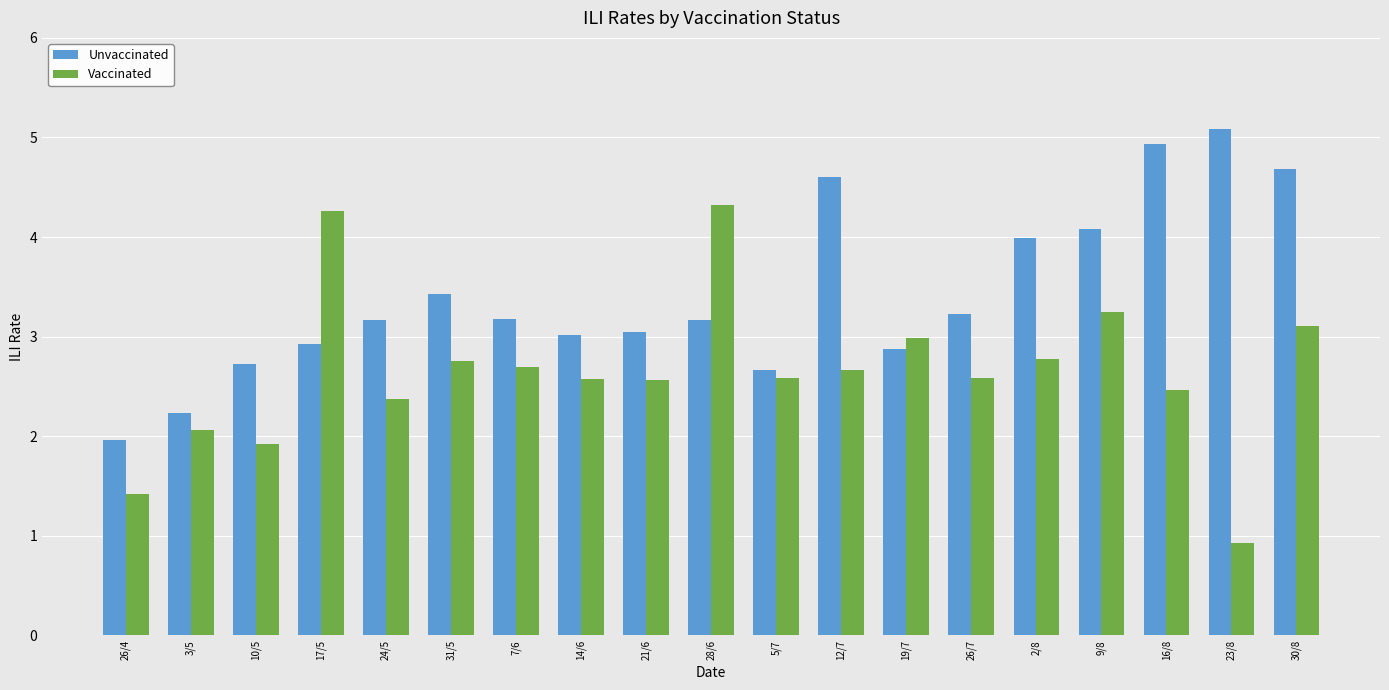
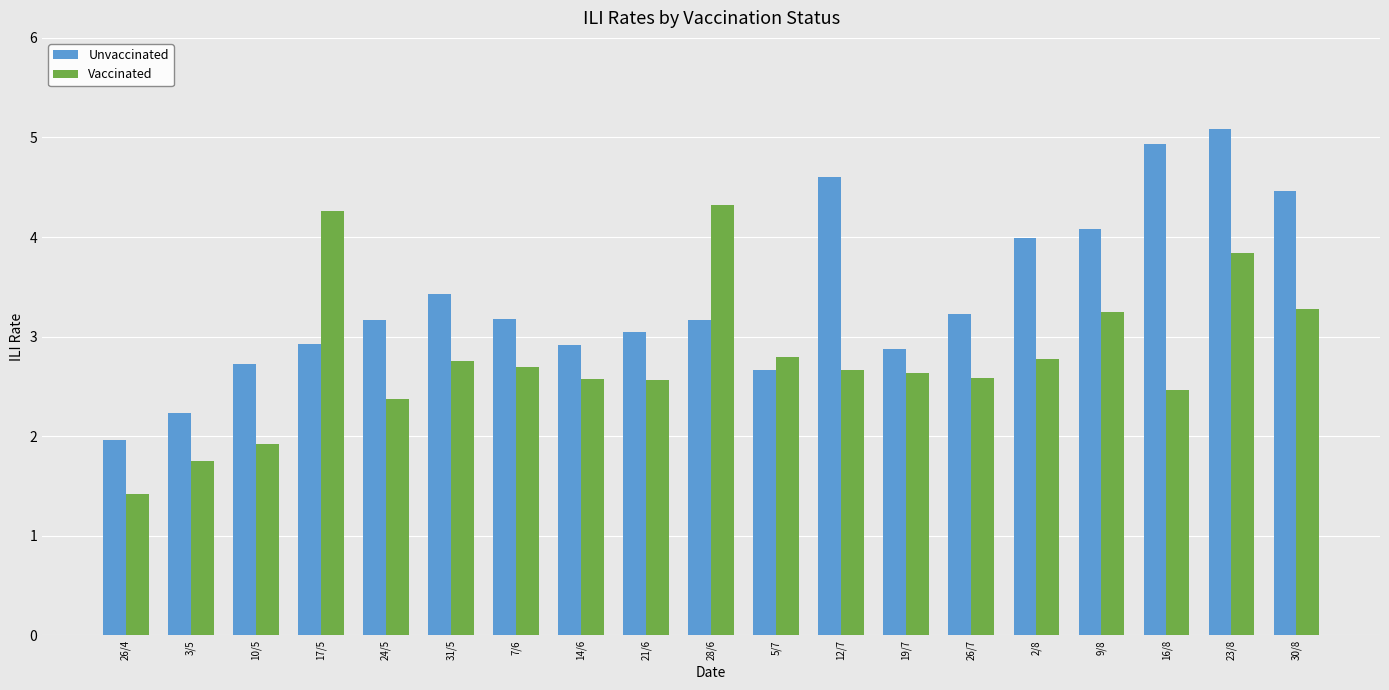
  {
    "Unvaccinated": {
      "26/4": 2.0,
      "3/5": 2.2,
      "10/5": 2.7,
      "17/5": 2.9,
      "24/5": 3.2,
      "31/5": 3.4,
      "7/6": 3.2,
-     "14/6": 3.0,
+     "14/6": 2.9,
      "21/6": 3.0,
      "28/6": 3.2,
      "5/7": 2.7,
      "12/7": 4.6,
      "19/7": 2.9,
      "26/7": 3.2,
      "2/8": 4.0,
      "9/8": 4.1,
      "16/8": 4.9,
      "23/8": 5.1,
-     "30/8": 4.7
+     "30/8": 4.5
    },
    "Vaccinated": {
      "26/4": 1.4,
-     "3/5": 2.1,
+     "3/5": 1.8,
      "10/5": 1.9,
      "17/5": 4.3,
      "24/5": 2.4,
      "31/5": 2.8,
      "7/6": 2.7,
      "14/6": 2.6,
      "21/6": 2.6,
      "28/6": 4.3,
-     "5/7": 2.6,
+     "5/7": 2.8,
      "12/7": 2.7,
-     "19/7": 3.0,
+     "19/7": 2.6,
      "26/7": 2.6,
      "2/8": 2.8,
      "9/8": 3.3,
      "16/8": 2.5,
-     "23/8": 0.9,
-     "30/8": 3.1
+     "23/8": 3.8,
+     "30/8": 3.3
    }
  }
